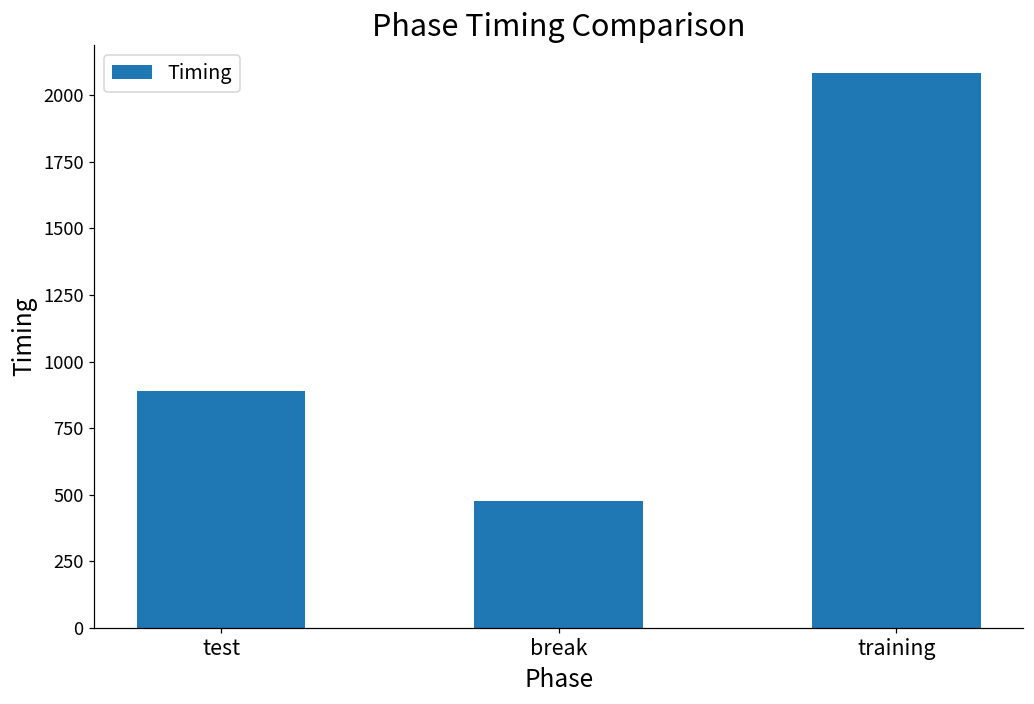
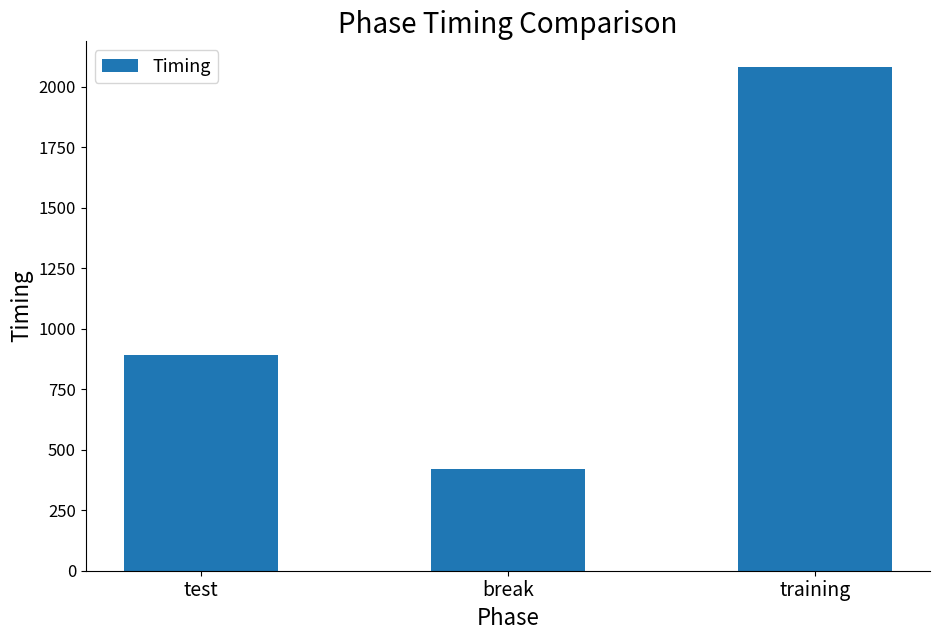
  {
    "test": 890,
-   "break": 480,
+   "break": 420,
    "training": 2080
  }
